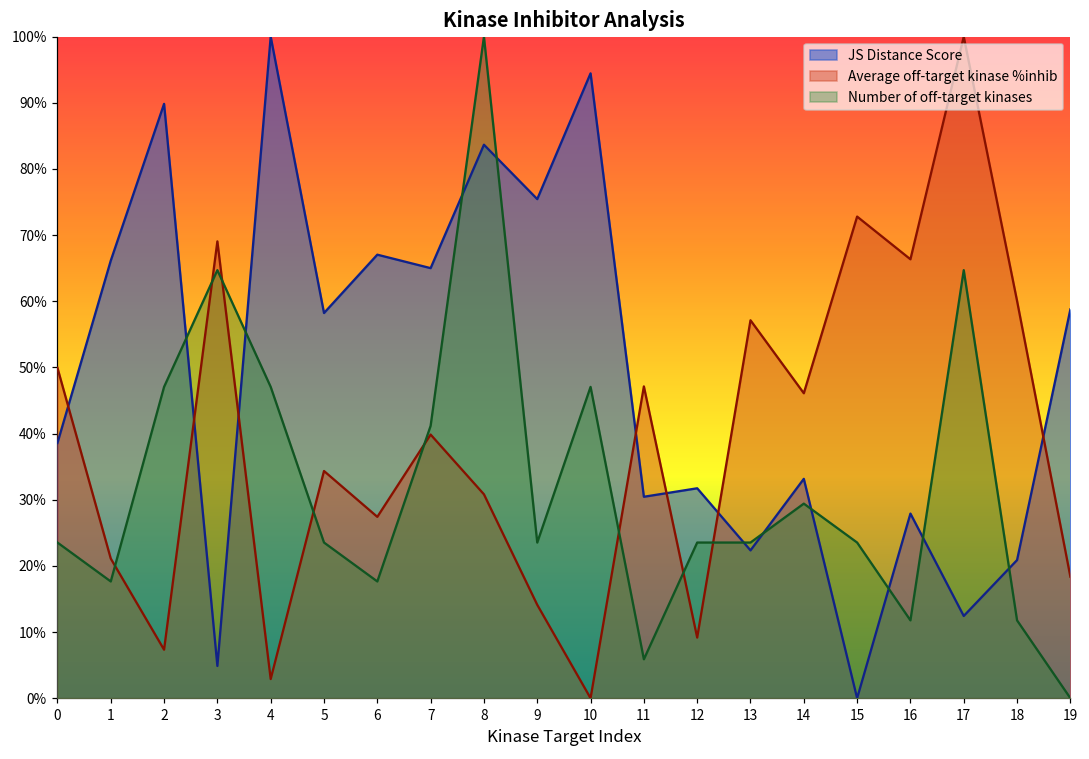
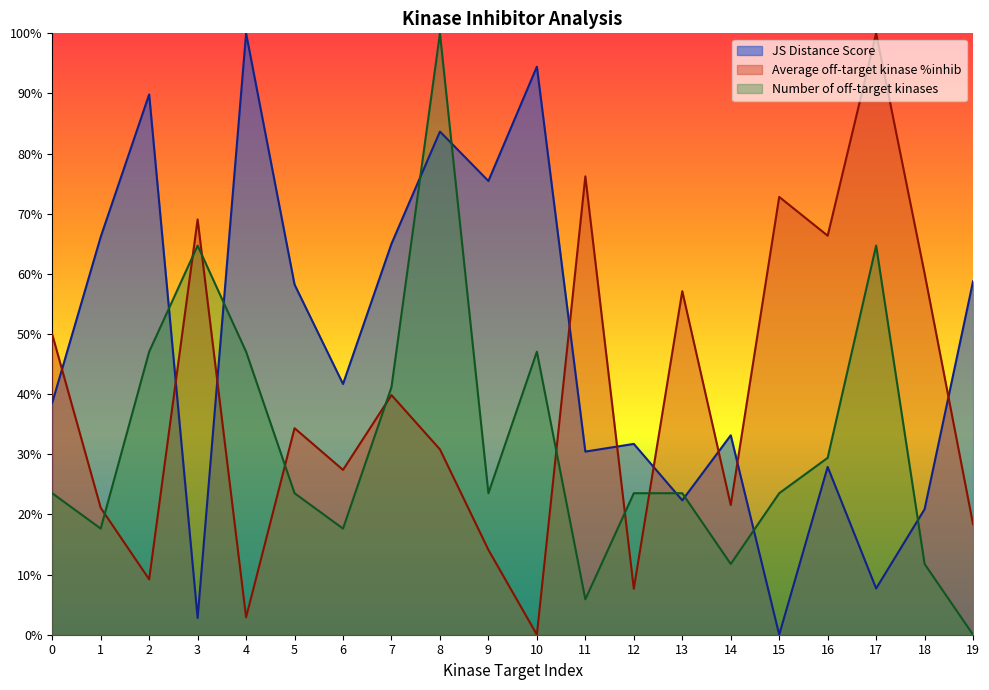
  {
    "JS Distance Score": {
      "0": "39%",
      "1": "66%",
      "2": "90%",
-     "3": "5%",
+     "3": "3%",
      "4": "100%",
      "5": "58%",
-     "6": "67%",
+     "6": "42%",
      "7": "65%",
      "8": "84%",
      "9": "75%",
      "10": "94%",
      "11": "30%",
      "12": "32%",
      "13": "22%",
      "14": "33%",
      "15": "0%",
      "16": "28%",
-     "17": "12%",
+     "17": "8%",
      "18": "21%",
      "19": "59%"
    },
    "Average off-target kinase %inhib": {
      "0": "50%",
      "1": "21%",
-     "2": "7%",
+     "2": "9%",
      "3": "69%",
      "4": "3%",
      "5": "34%",
      "6": "27%",
      "7": "40%",
      "8": "31%",
      "9": "14%",
      "10": "0%",
-     "11": "47%",
-     "12": "9%",
+     "11": "76%",
+     "12": "8%",
      "13": "57%",
-     "14": "46%",
+     "14": "22%",
      "15": "73%",
      "16": "66%",
      "17": "100%",
      "18": "60%",
      "19": "18%"
    },
    "Number of off-target kinases": {
      "0": "24%",
      "1": "18%",
      "2": "47%",
      "3": "65%",
      "4": "47%",
      "5": "24%",
      "6": "18%",
      "7": "41%",
      "8": "100%",
      "9": "24%",
      "10": "47%",
      "11": "6%",
      "12": "24%",
      "13": "24%",
-     "14": "29%",
+     "14": "12%",
      "15": "24%",
-     "16": "12%",
+     "16": "29%",
      "17": "65%",
      "18": "12%",
      "19": "0%"
    }
  }
